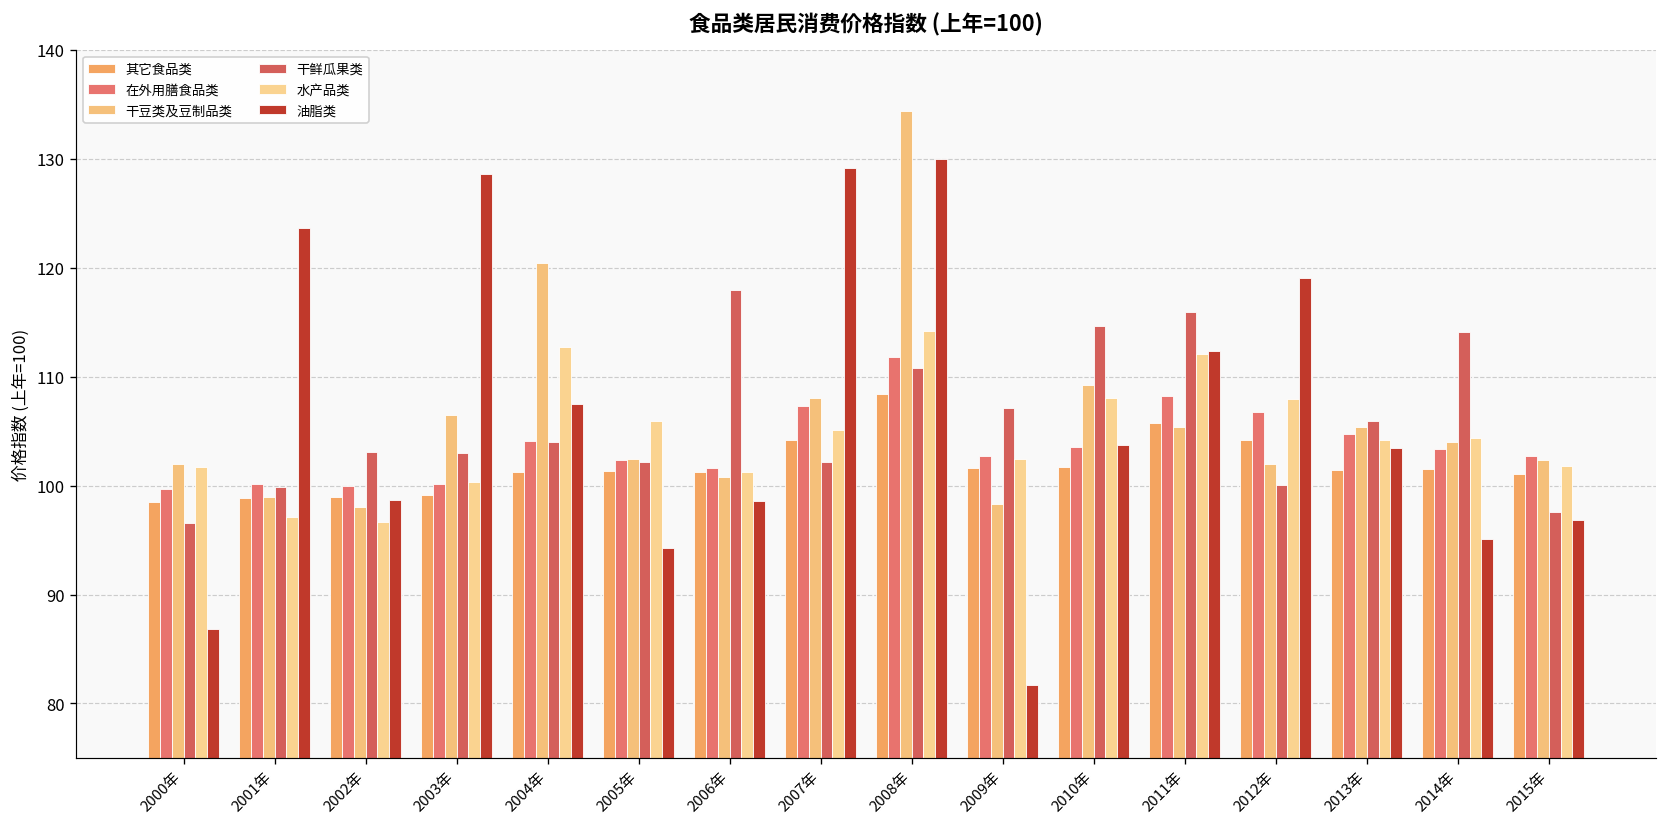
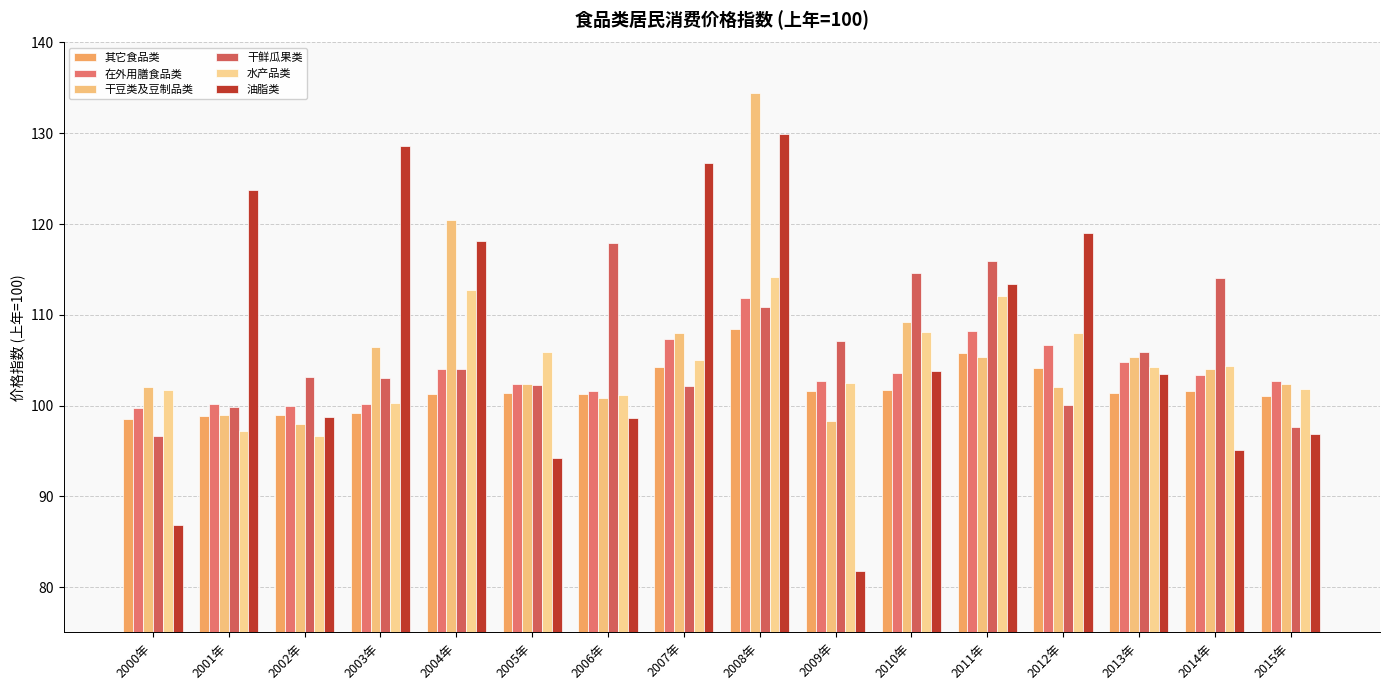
  {
    "油脂类": {
      "2000年": 87,
      "2001年": 124,
      "2002年": 99,
      "2003年": 129,
-     "2004年": 108,
+     "2004年": 118,
      "2005年": 94,
      "2006年": 99,
-     "2007年": 129,
+     "2007年": 127,
      "2008年": 130,
      "2009年": 82,
      "2010年": 104,
-     "2011年": 112,
+     "2011年": 113,
      "2012年": 119,
      "2013年": 104,
      "2014年": 95,
      "2015年": 97
    }
  }
